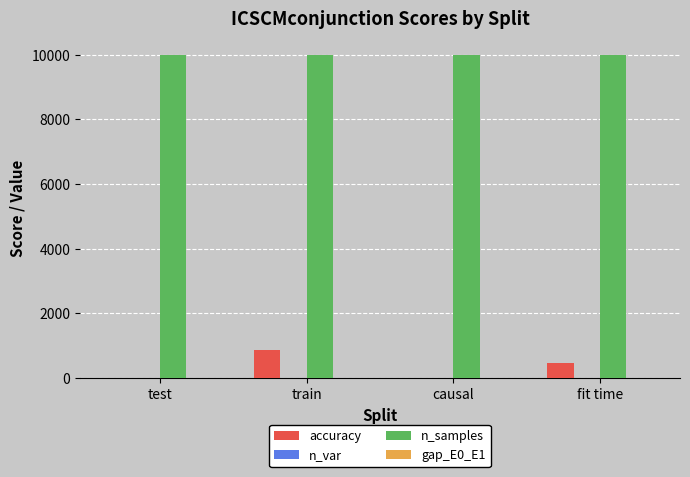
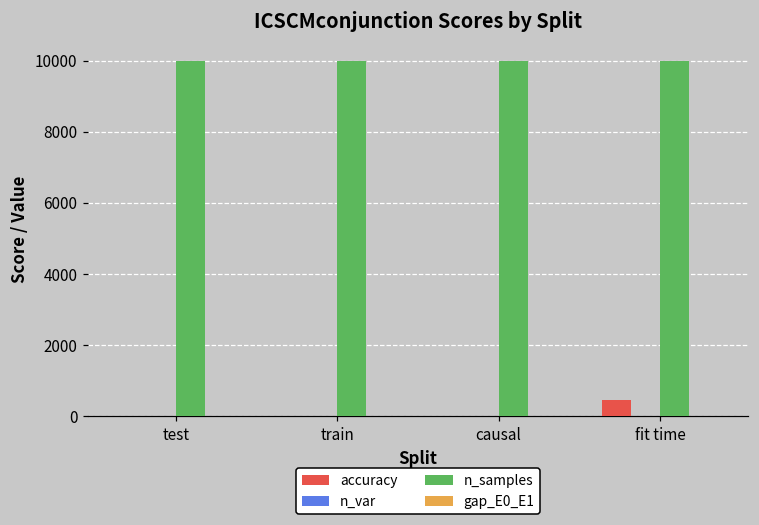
  {
    "accuracy": {
-     "train": 900,
+     "train": 0,
      "fit time": 500
    },
    "n_samples": {
      "test": 10000,
      "train": 10000,
      "causal": 10000,
      "fit time": 10000
    }
  }
